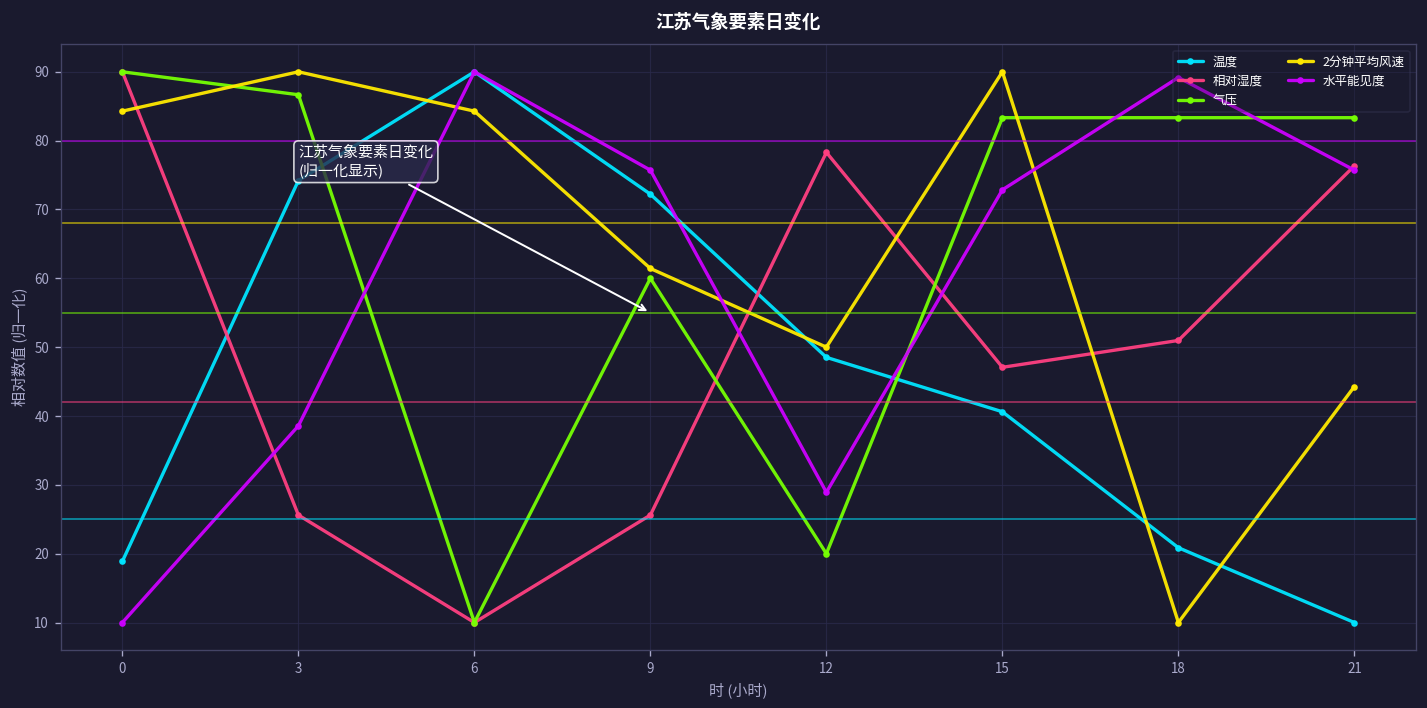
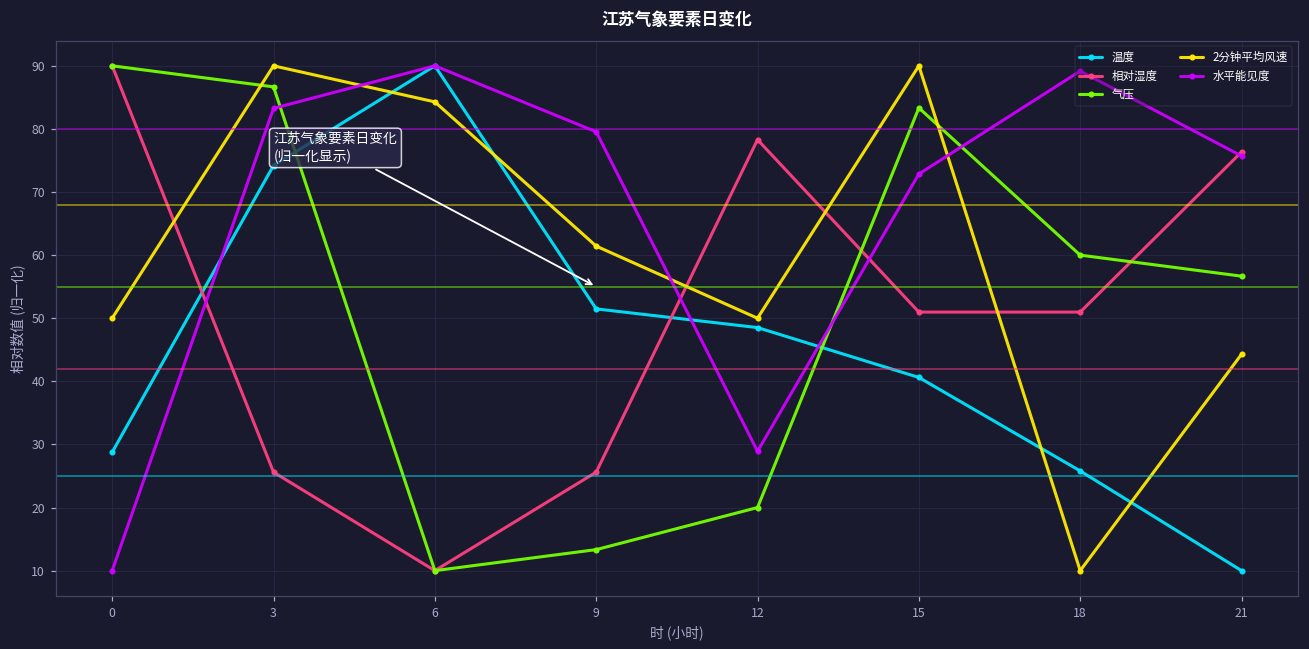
  {
    "温度": {
-     "0": 19,
-     "9": 72,
+     "0": 29,
+     "9": 51,
      "12": 49,
      "15": 41,
-     "18": 21,
+     "18": 26,
      "21": 10
    },
    "相对湿度": {
      "3": 26,
      "9": 26,
      "12": 78,
-     "15": 47,
+     "15": 51,
      "18": 51,
      "21": 76
    },
    "气压": {
      "3": 87,
-     "9": 60,
+     "9": 13,
      "12": 20,
      "15": 83,
-     "18": 83,
-     "21": 83
+     "18": 60,
+     "21": 57
    },
    "2分钟平均风速": {
-     "0": 84,
+     "0": 50,
      "3": 90,
      "6": 84,
      "9": 61,
      "12": 50,
      "15": 90,
      "18": 10,
      "21": 44
    },
    "水平能见度": {
      "0": 10,
-     "3": 39,
-     "9": 76,
+     "3": 83,
+     "9": 80,
      "12": 29,
      "15": 73,
      "21": 76
    }
  }
